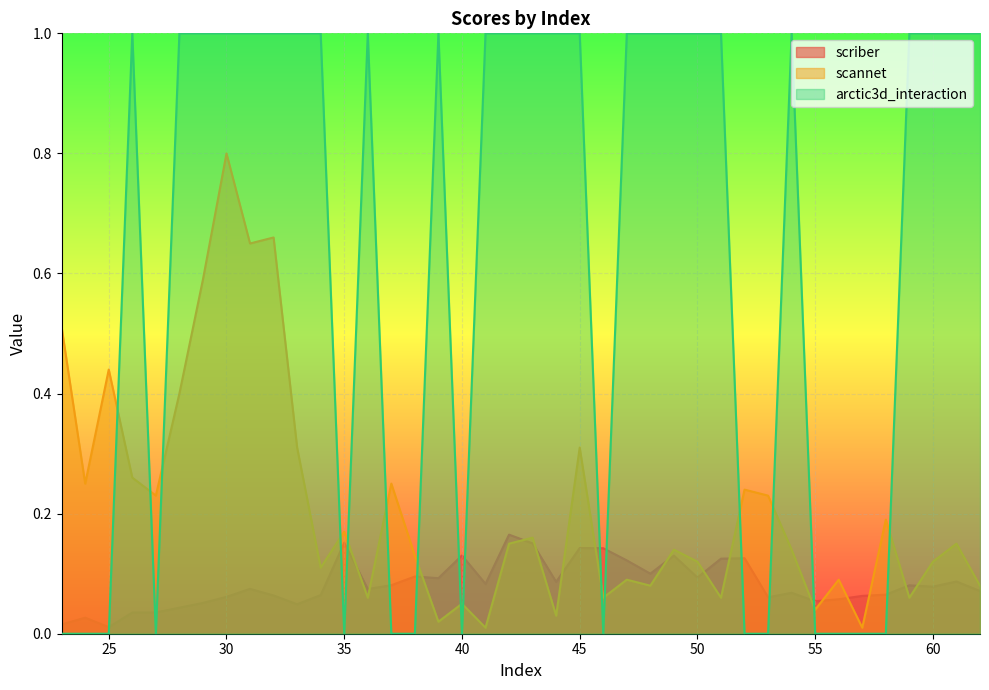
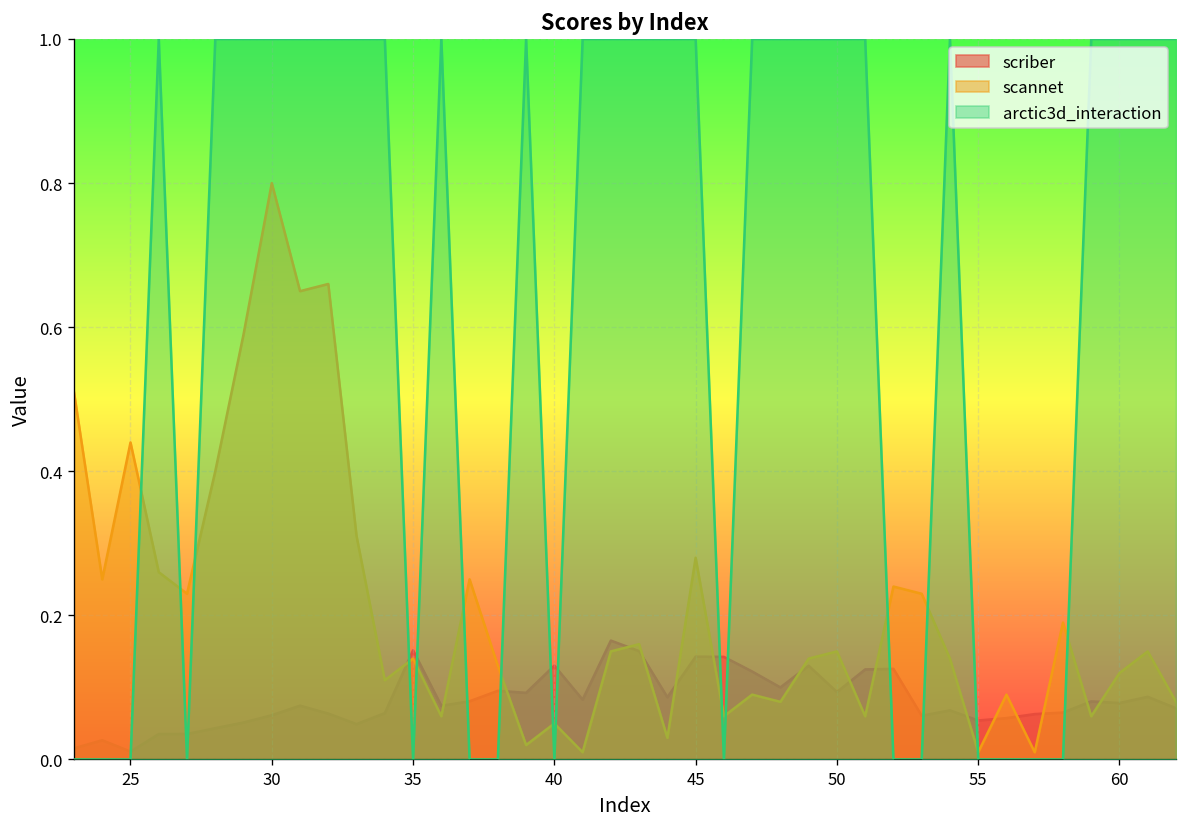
  {
    "scriber": {
      "25": 0.01,
      "30": 0.06,
      "35": 0.15,
      "40": 0.13,
      "45": 0.14,
      "50": 0.09,
      "55": 0.05,
      "60": 0.08
    },
    "scannet": {
      "25": 0.44,
      "30": 0.80,
-     "35": 0.17,
+     "35": 0.14,
      "40": 0.05,
-     "45": 0.31,
-     "50": 0.12,
-     "55": 0.04,
+     "45": 0.28,
+     "50": 0.15,
+     "55": 0.01,
      "60": 0.12
    },
    "arctic3d_interaction": {
      "25": 0.00,
      "30": 1.00,
      "35": 0.00,
      "40": 0.00,
      "45": 1.00,
      "50": 1.00,
      "55": 0.00,
      "60": 1.00
    }
  }
